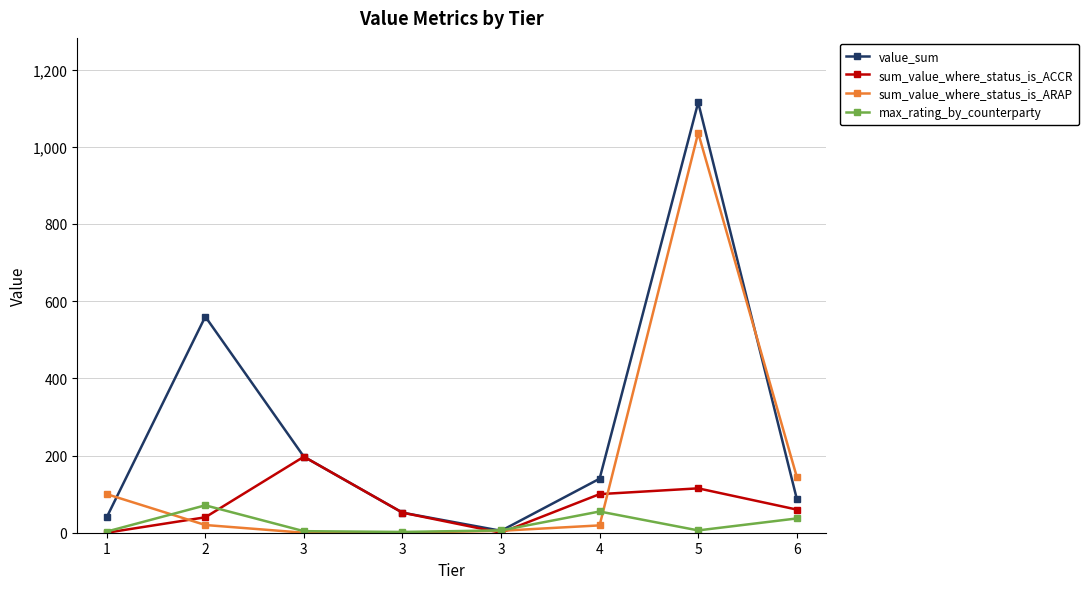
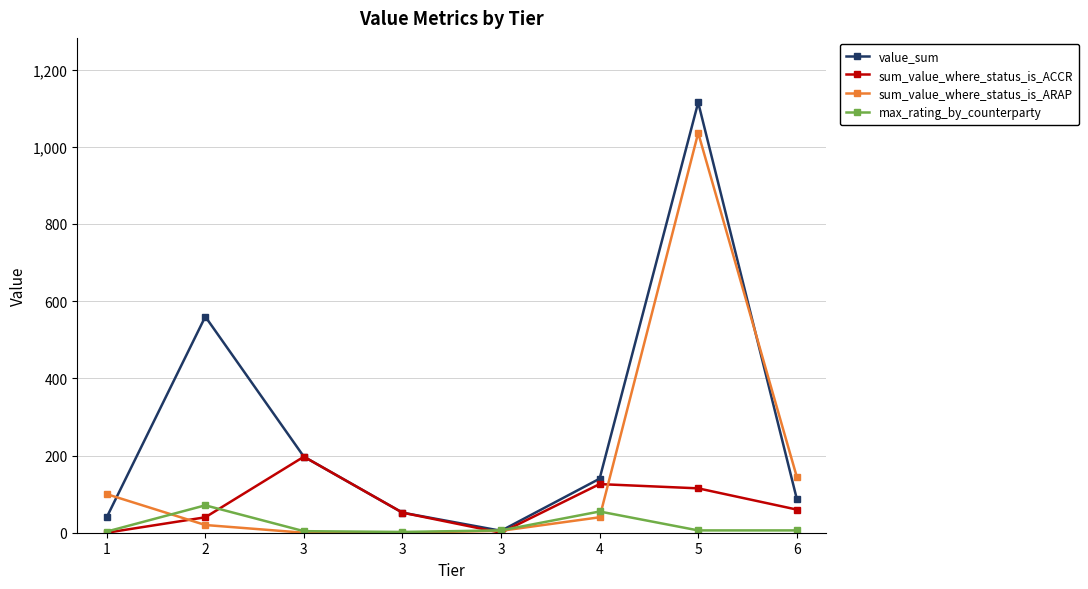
  {
    "value_sum": {
      "1": "40",
      "2": "560",
      "4": "140",
      "5": "1,120",
      "6": "90"
    },
    "sum_value_where_status_is_ACCR": {
      "2": "40",
-     "4": "100",
+     "4": "130",
      "5": "120",
      "6": "60"
    },
    "sum_value_where_status_is_ARAP": {
      "1": "100",
      "2": "20",
-     "4": "20",
+     "4": "40",
      "5": "1,040",
      "6": "150"
    },
    "max_rating_by_counterparty": {
      "2": "70",
      "4": "60",
      "5": "10",
-     "6": "40"
+     "6": "10"
    }
  }
